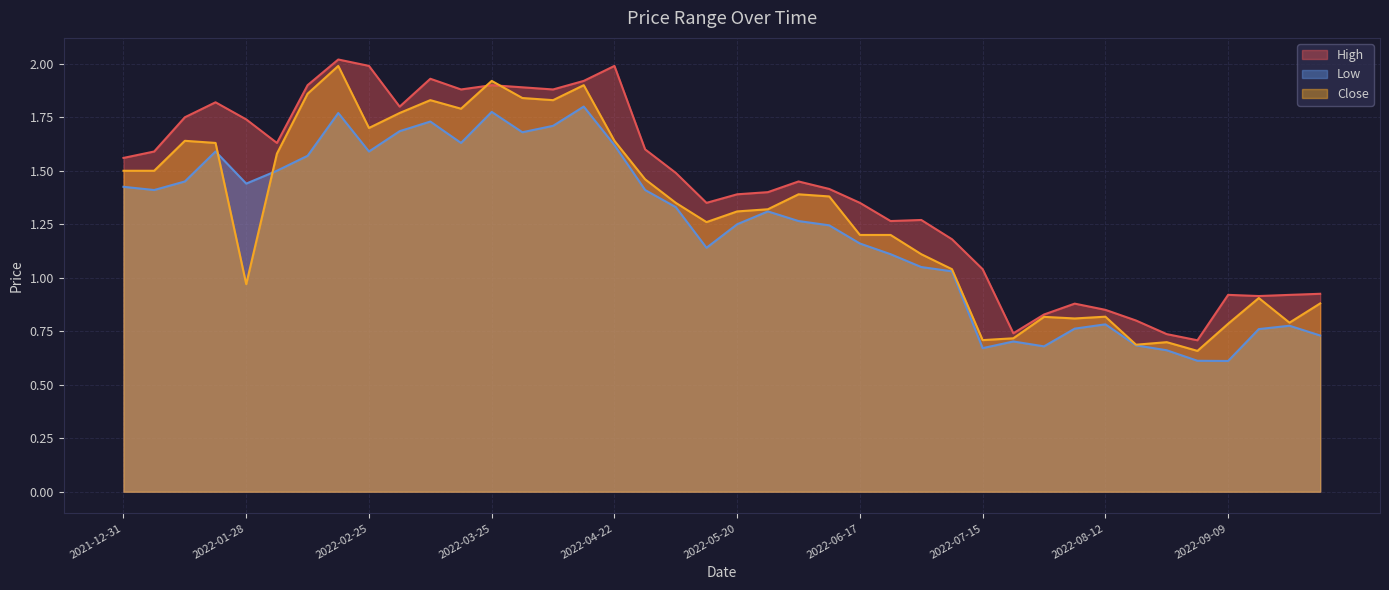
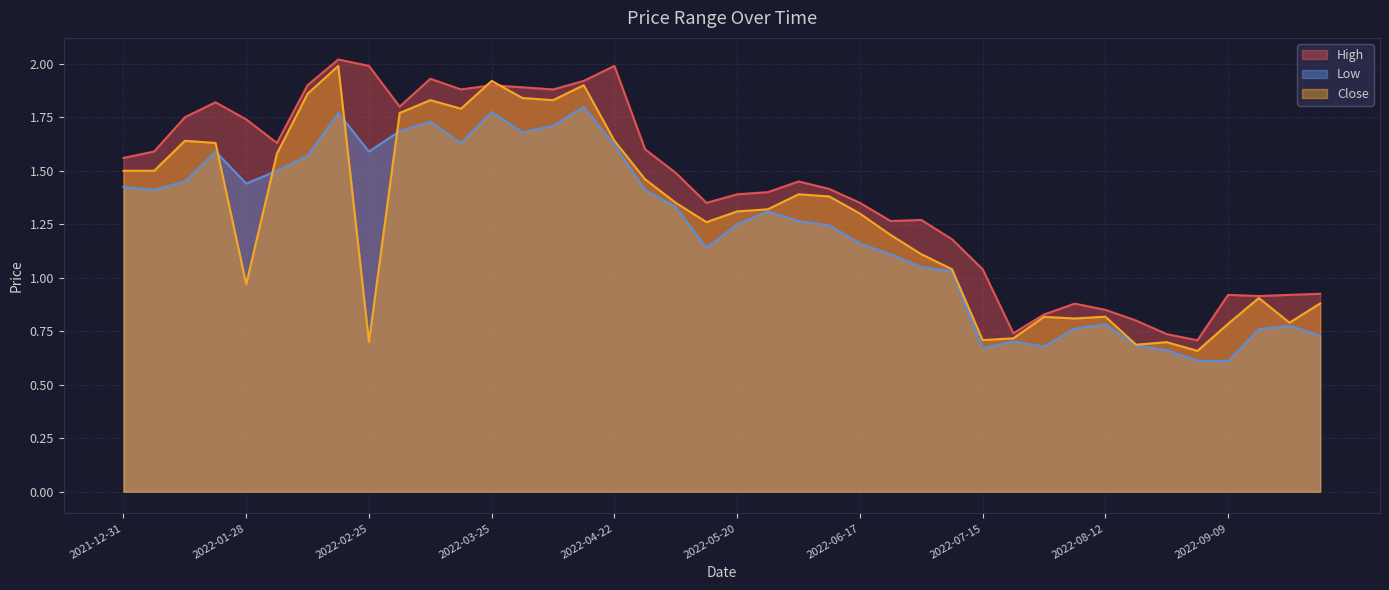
  {
    "High": {
      "2021-12-31": 1.56,
      "2022-01-28": 1.74,
      "2022-02-25": 2.0,
      "2022-03-25": 1.9,
      "2022-04-22": 2.0,
      "2022-05-20": 1.4,
      "2022-06-17": 1.35,
      "2022-07-15": 1.04,
      "2022-08-12": 0.85,
      "2022-09-09": 0.92
    },
    "Low": {
      "2021-12-31": 1.43,
      "2022-01-28": 1.44,
      "2022-02-25": 1.6,
      "2022-03-25": 1.78,
      "2022-04-22": 1.62,
      "2022-05-20": 1.25,
      "2022-06-17": 1.16,
      "2022-07-15": 0.67,
      "2022-08-12": 0.78,
      "2022-09-09": 0.6
    },
    "Close": {
      "2021-12-31": 1.5,
      "2022-01-28": 0.97,
-     "2022-02-25": 1.7,
+     "2022-02-25": 0.7,
      "2022-03-25": 1.92,
      "2022-04-22": 1.64,
      "2022-05-20": 1.3,
-     "2022-06-17": 1.2,
+     "2022-06-17": 1.3,
      "2022-07-15": 0.7,
      "2022-08-12": 0.82,
      "2022-09-09": 0.78
    }
  }
